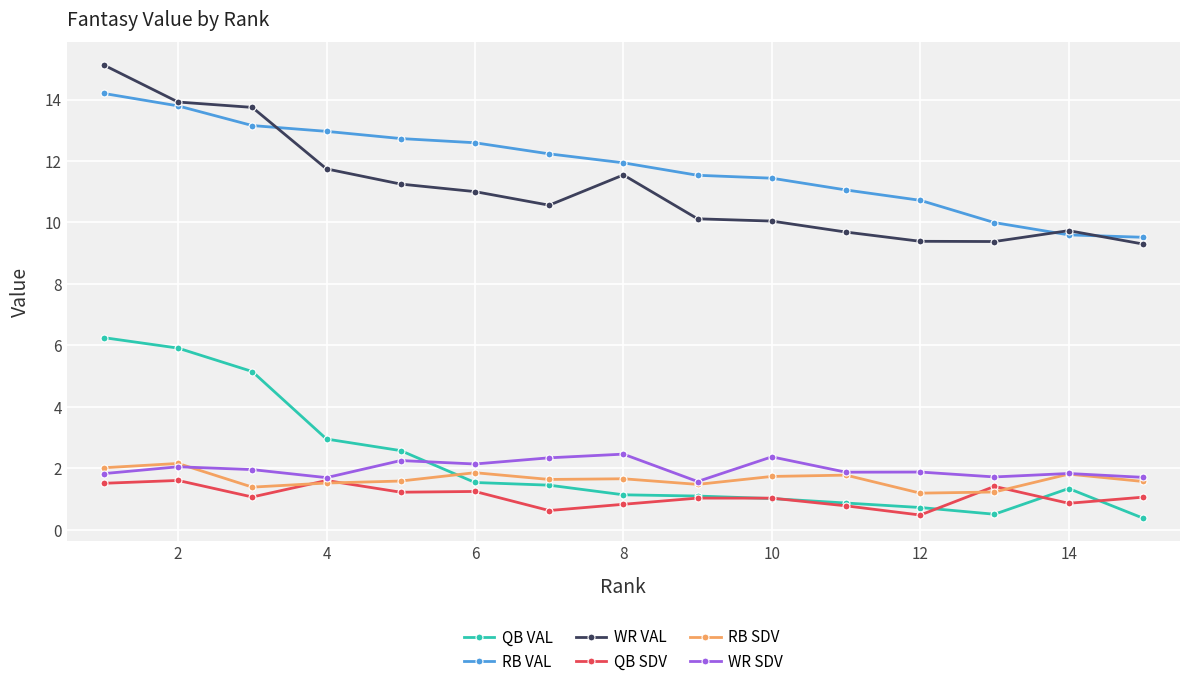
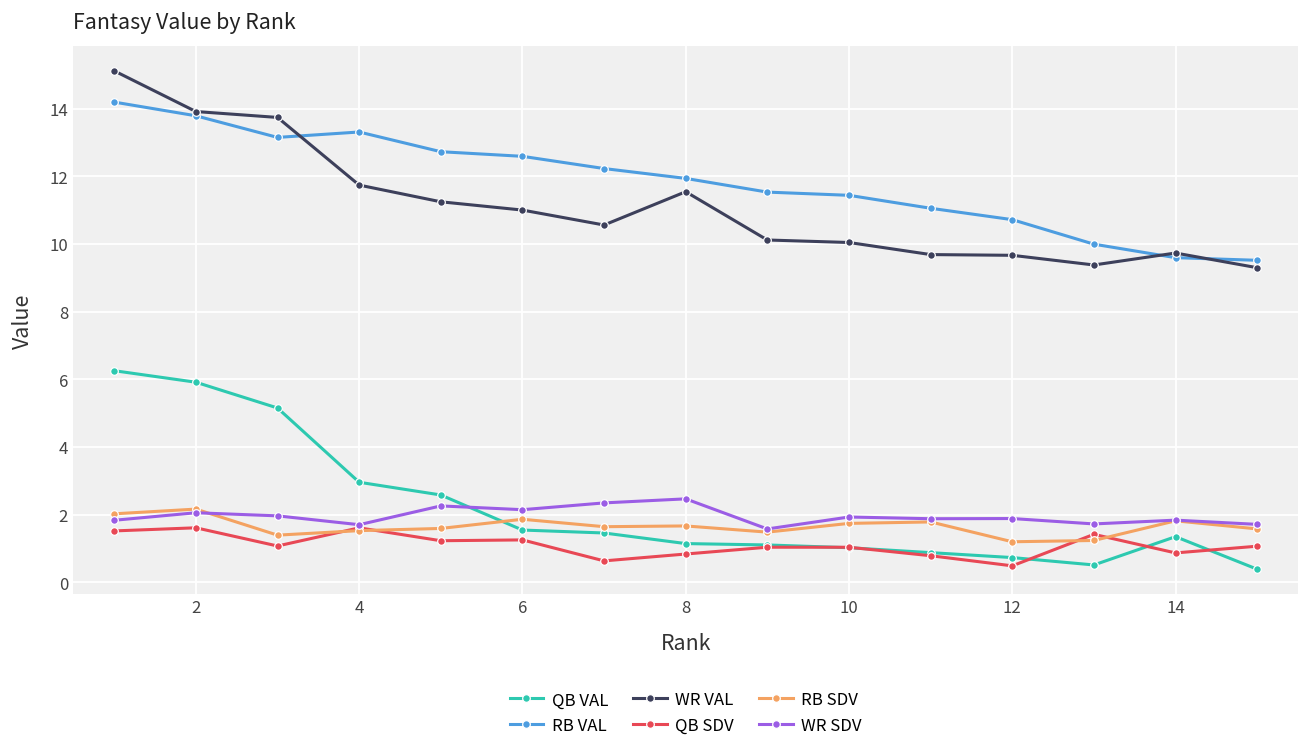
  {
    "QB VAL": {
      "2": 5.9,
      "4": 3.0,
      "6": 1.5,
      "8": 1.1,
      "12": 0.7,
      "14": 1.3
    },
    "RB VAL": {
      "2": 13.8,
-     "4": 13.0,
+     "4": 13.3,
      "6": 12.6,
      "8": 11.9,
      "10": 11.4,
      "12": 10.7,
      "14": 9.6
    },
    "WR VAL": {
      "2": 13.9,
      "4": 11.7,
      "6": 11.0,
      "8": 11.5,
      "10": 10.0,
-     "12": 9.4,
+     "12": 9.7,
      "14": 9.7
    },
    "QB SDV": {
      "2": 1.6,
      "4": 1.6,
      "6": 1.2,
      "8": 0.8,
      "12": 0.5,
      "14": 0.9
    },
    "RB SDV": {
      "2": 2.2,
      "4": 1.5,
      "6": 1.9,
      "8": 1.7,
      "10": 1.7,
      "12": 1.2
    },
    "WR SDV": {
      "2": 2.1,
      "4": 1.7,
      "6": 2.1,
      "8": 2.5,
-     "10": 2.4,
+     "10": 1.9,
      "12": 1.9
    }
  }
